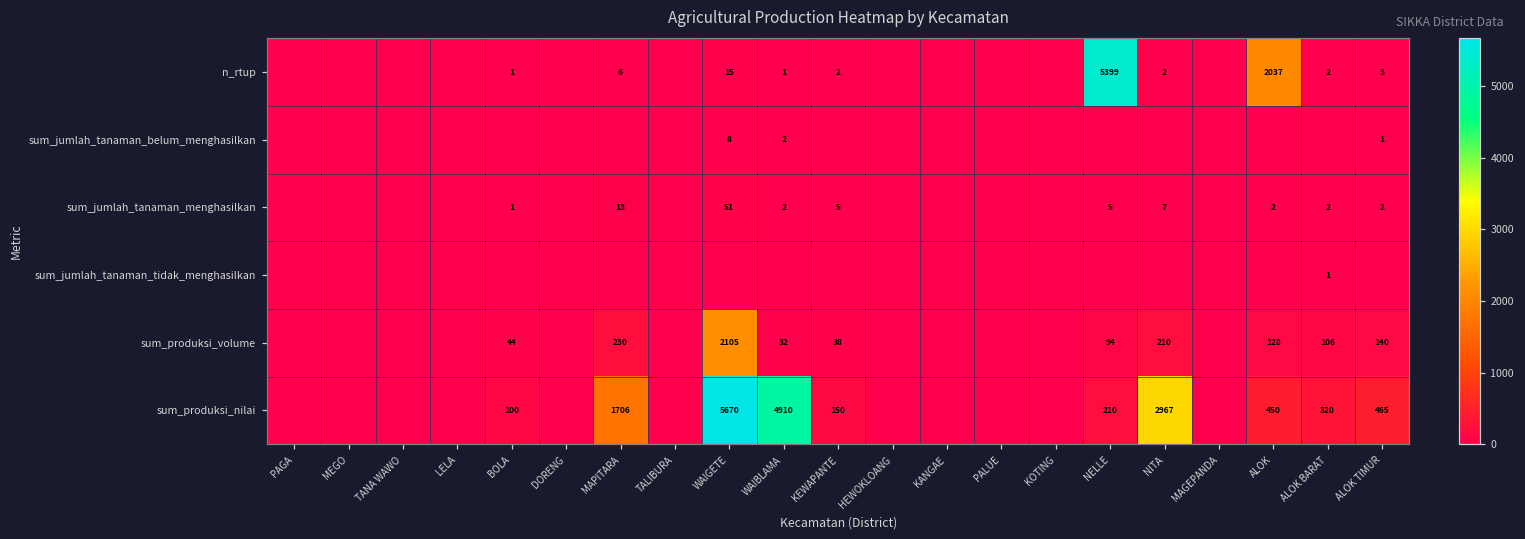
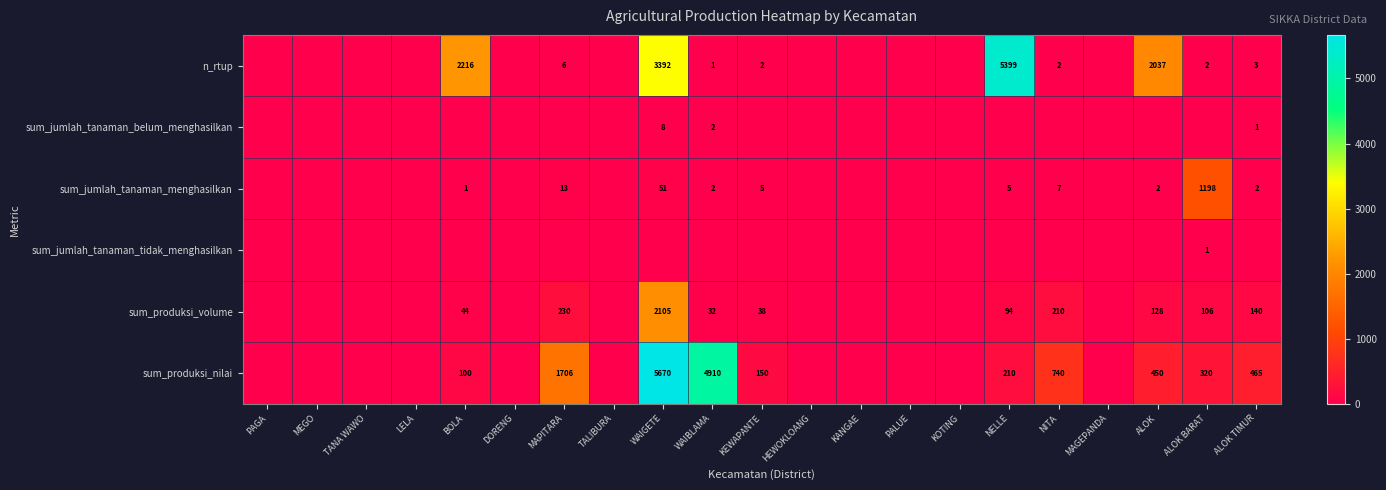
  {
    "n_rtup": {
-     "BOLA": 1,
+     "BOLA": 2216,
      "MAPITARA": 6,
-     "WAIGETE": 15,
+     "WAIGETE": 3392,
      "WAIBLAMA": 1,
      "KEWAPANTE": 2,
      "NELLE": 5399,
      "NITA": 2,
      "ALOK": 2037,
      "ALOK BARAT": 2,
      "ALOK TIMUR": 3
    },
    "sum_jumlah_tanaman_belum_menghasilkan": {
      "WAIGETE": 8,
      "WAIBLAMA": 2,
      "ALOK TIMUR": 1
    },
    "sum_jumlah_tanaman_menghasilkan": {
      "BOLA": 1,
      "MAPITARA": 13,
      "WAIGETE": 51,
      "WAIBLAMA": 2,
      "KEWAPANTE": 5,
      "NELLE": 5,
      "NITA": 7,
      "ALOK": 2,
-     "ALOK BARAT": 2,
+     "ALOK BARAT": 1198,
      "ALOK TIMUR": 2
    },
    "sum_jumlah_tanaman_tidak_menghasilkan": {
      "ALOK BARAT": 1
    },
    "sum_produksi_volume": {
      "BOLA": 44,
      "MAPITARA": 230,
      "WAIGETE": 2105,
      "WAIBLAMA": 32,
      "KEWAPANTE": 38,
      "NELLE": 94,
      "NITA": 210,
      "ALOK": 128,
      "ALOK BARAT": 106,
      "ALOK TIMUR": 140
    },
    "sum_produksi_nilai": {
      "BOLA": 100,
      "MAPITARA": 1706,
      "WAIGETE": 5670,
      "WAIBLAMA": 4910,
      "KEWAPANTE": 150,
      "NELLE": 210,
-     "NITA": 2967,
+     "NITA": 740,
      "ALOK": 450,
      "ALOK BARAT": 320,
      "ALOK TIMUR": 465
    }
  }
